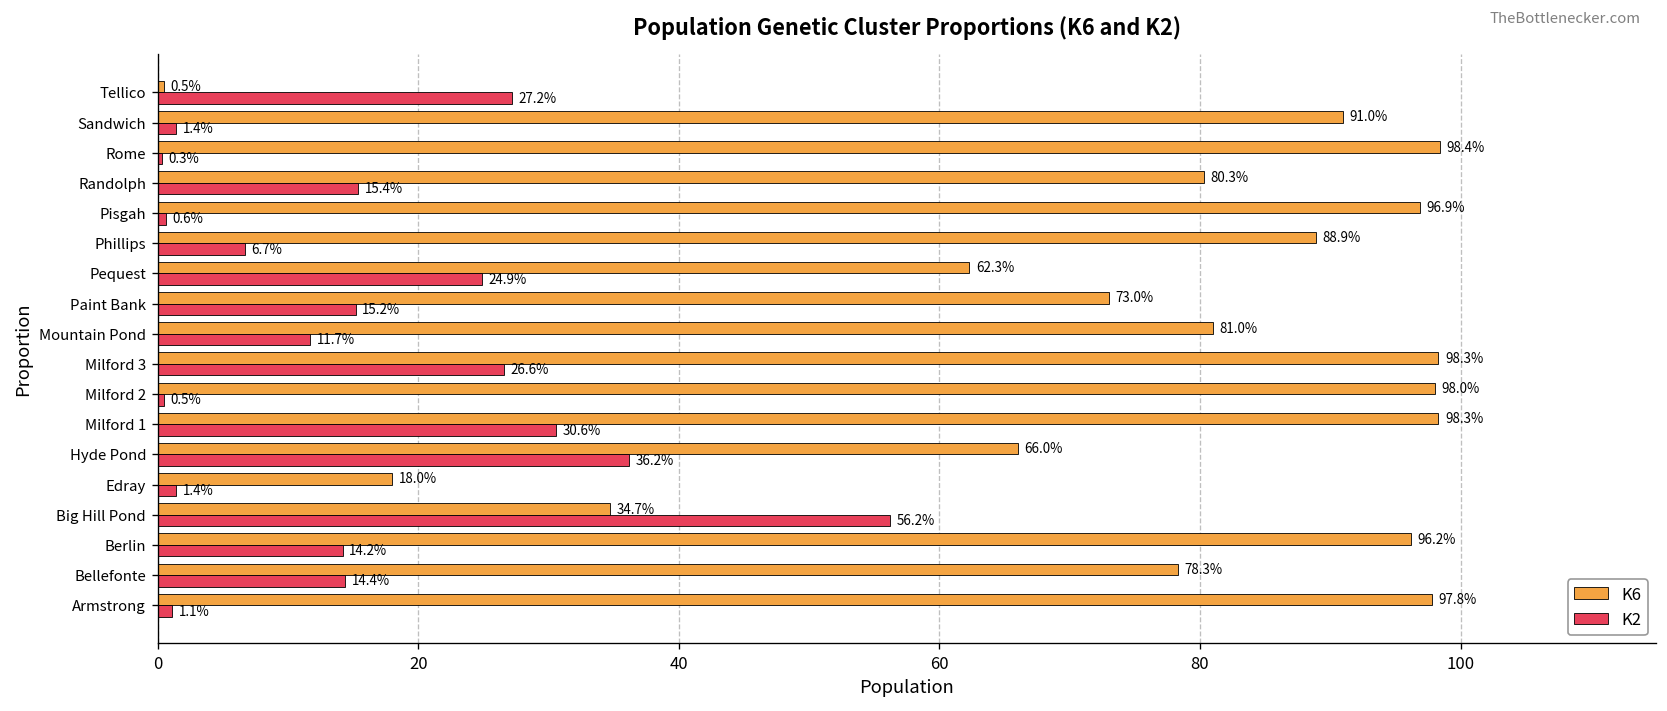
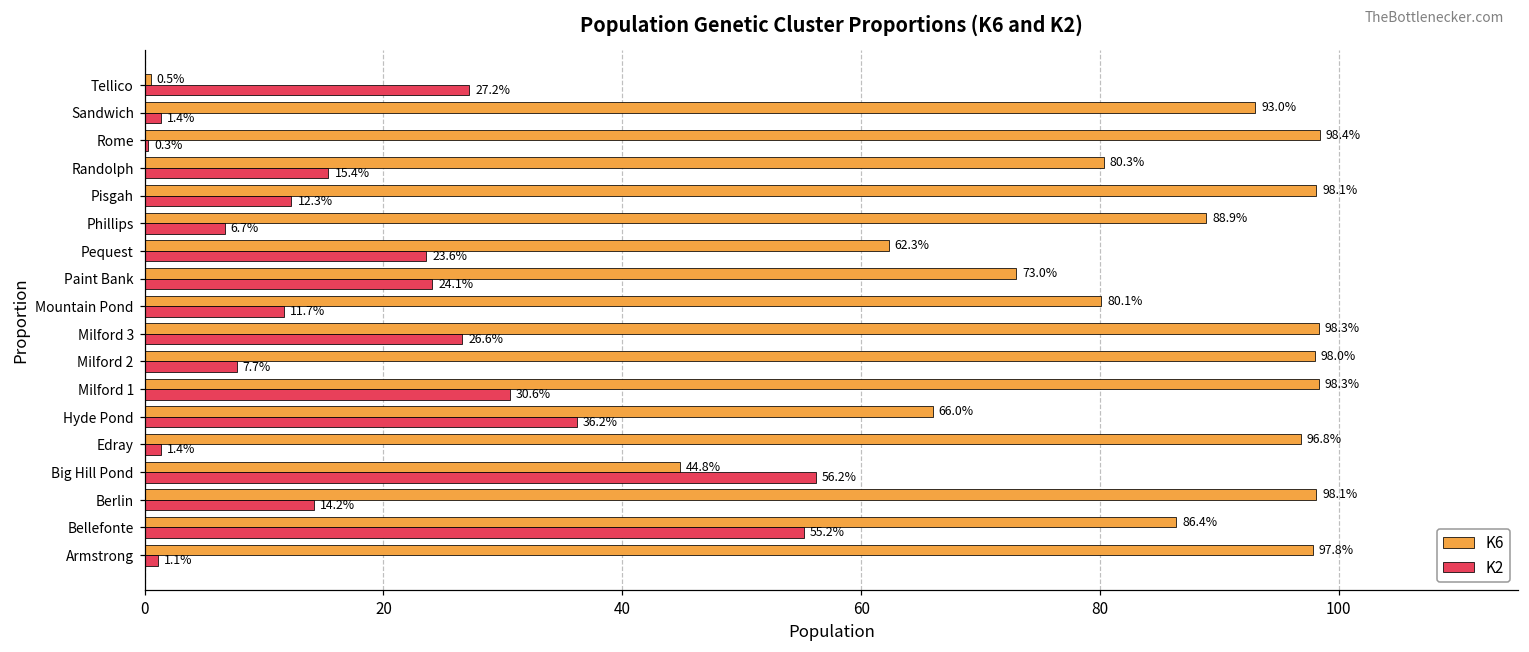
  {
    "K6": {
      "Tellico": "0.5%",
-     "Sandwich": "91.0%",
+     "Sandwich": "93.0%",
      "Rome": "98.4%",
      "Randolph": "80.3%",
-     "Pisgah": "96.9%",
+     "Pisgah": "98.1%",
      "Phillips": "88.9%",
      "Pequest": "62.3%",
      "Paint Bank": "73.0%",
-     "Mountain Pond": "81.0%",
+     "Mountain Pond": "80.1%",
      "Milford 3": "98.3%",
      "Milford 2": "98.0%",
      "Milford 1": "98.3%",
      "Hyde Pond": "66.0%",
-     "Edray": "18.0%",
-     "Big Hill Pond": "34.7%",
-     "Berlin": "96.2%",
-     "Bellefonte": "78.3%",
+     "Edray": "96.8%",
+     "Big Hill Pond": "44.8%",
+     "Berlin": "98.1%",
+     "Bellefonte": "86.4%",
      "Armstrong": "97.8%"
    },
    "K2": {
      "Tellico": "27.2%",
      "Sandwich": "1.4%",
      "Rome": "0.3%",
      "Randolph": "15.4%",
-     "Pisgah": "0.6%",
+     "Pisgah": "12.3%",
      "Phillips": "6.7%",
-     "Pequest": "24.9%",
-     "Paint Bank": "15.2%",
+     "Pequest": "23.6%",
+     "Paint Bank": "24.1%",
      "Mountain Pond": "11.7%",
      "Milford 3": "26.6%",
-     "Milford 2": "0.5%",
+     "Milford 2": "7.7%",
      "Milford 1": "30.6%",
      "Hyde Pond": "36.2%",
      "Edray": "1.4%",
      "Big Hill Pond": "56.2%",
      "Berlin": "14.2%",
-     "Bellefonte": "14.4%",
+     "Bellefonte": "55.2%",
      "Armstrong": "1.1%"
    }
  }
